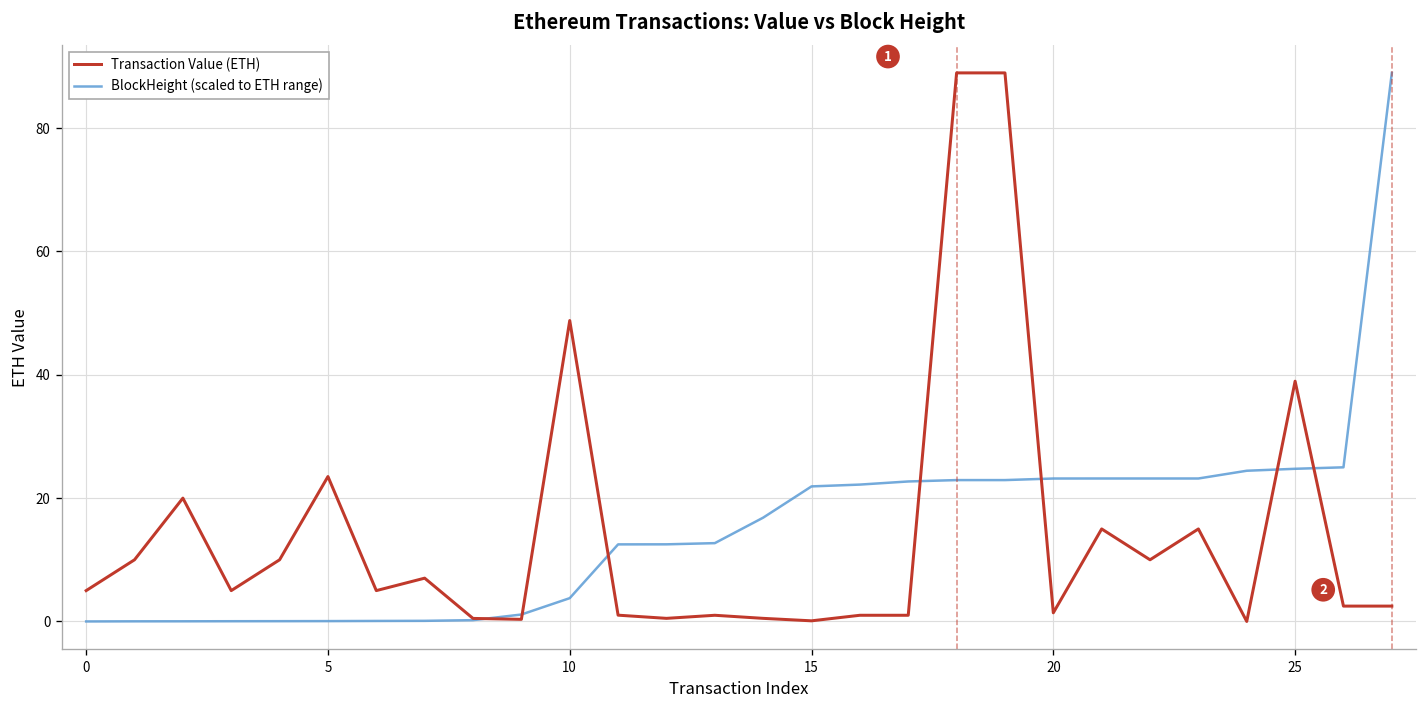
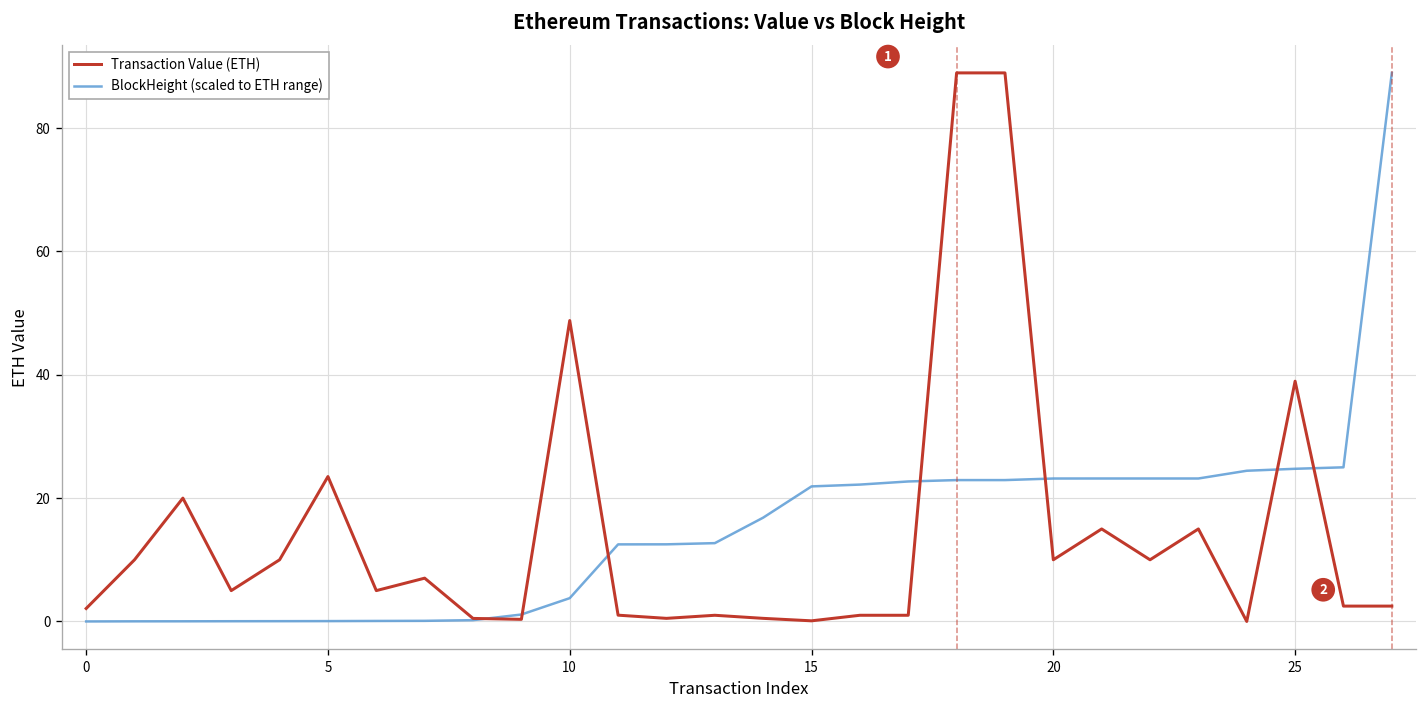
  {
    "Transaction Value (ETH)": {
-     "0": 5,
+     "0": 2,
      "5": 24,
      "10": 49,
      "15": 0,
-     "20": 1,
+     "20": 10,
      "25": 39
    },
    "BlockHeight (scaled to ETH range)": {
      "0": 0,
      "5": 0,
      "10": 4,
      "15": 22,
      "20": 23,
      "25": 25
    }
  }
